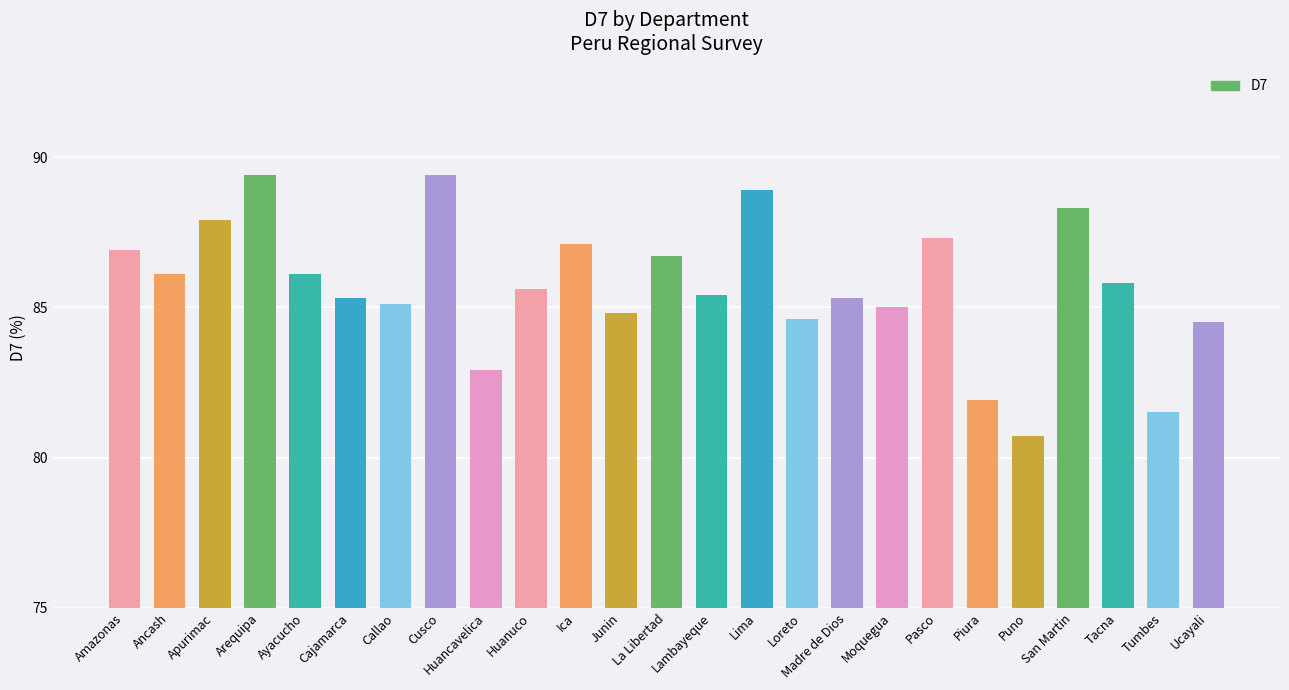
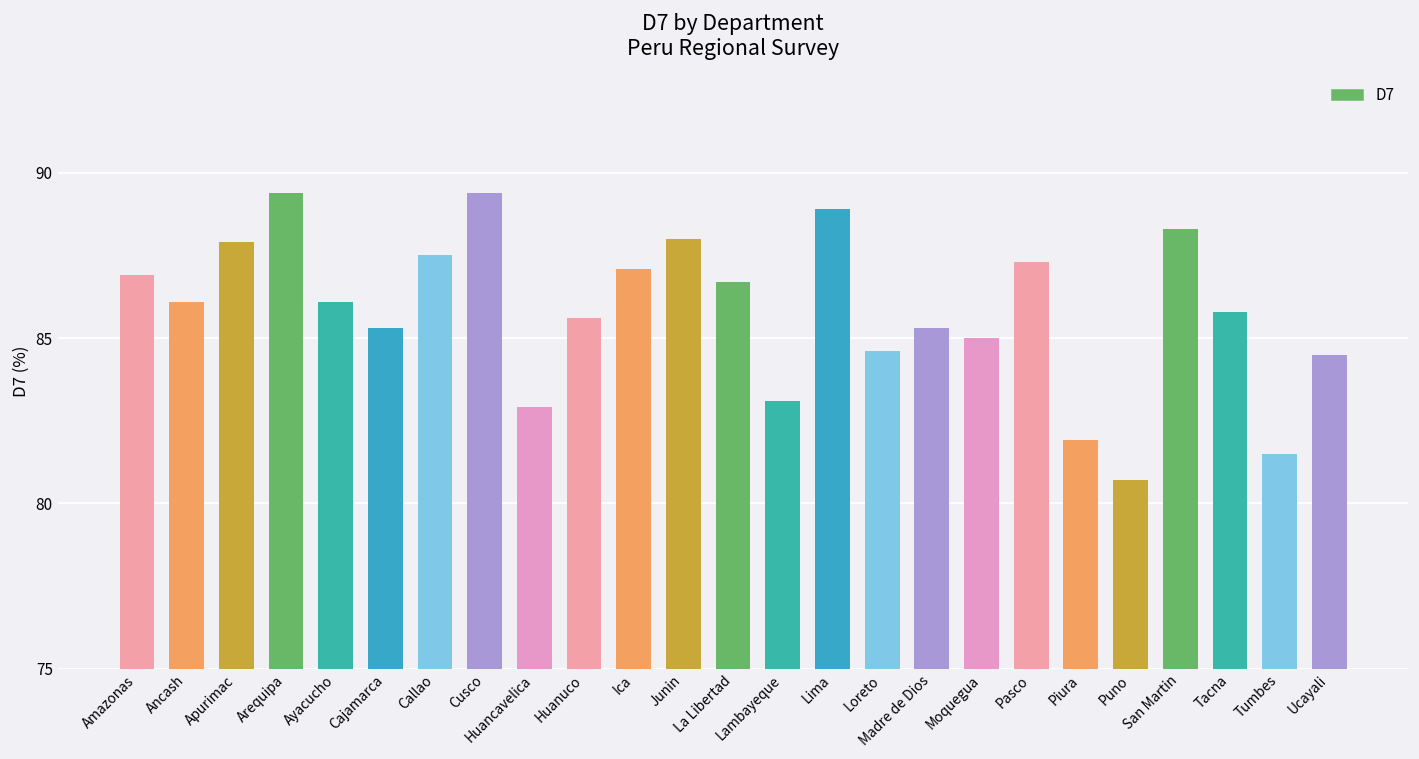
  {
    "Amazonas": 86.9,
    "Ancash": 86.1,
    "Apurimac": 87.9,
    "Arequipa": 89.4,
    "Ayacucho": 86.1,
    "Cajamarca": 85.3,
-   "Callao": 85.1,
+   "Callao": 87.5,
    "Cusco": 89.4,
    "Huancavelica": 82.9,
    "Huanuco": 85.6,
    "Ica": 87.1,
-   "Junin": 84.8,
+   "Junin": 88.0,
    "La Libertad": 86.7,
-   "Lambayeque": 85.4,
+   "Lambayeque": 83.1,
    "Lima": 88.9,
    "Loreto": 84.6,
    "Madre de Dios": 85.3,
    "Moquegua": 85.0,
    "Pasco": 87.3,
    "Piura": 81.9,
    "Puno": 80.7,
    "San Martin": 88.3,
    "Tacna": 85.8,
    "Tumbes": 81.5,
    "Ucayali": 84.5
  }
